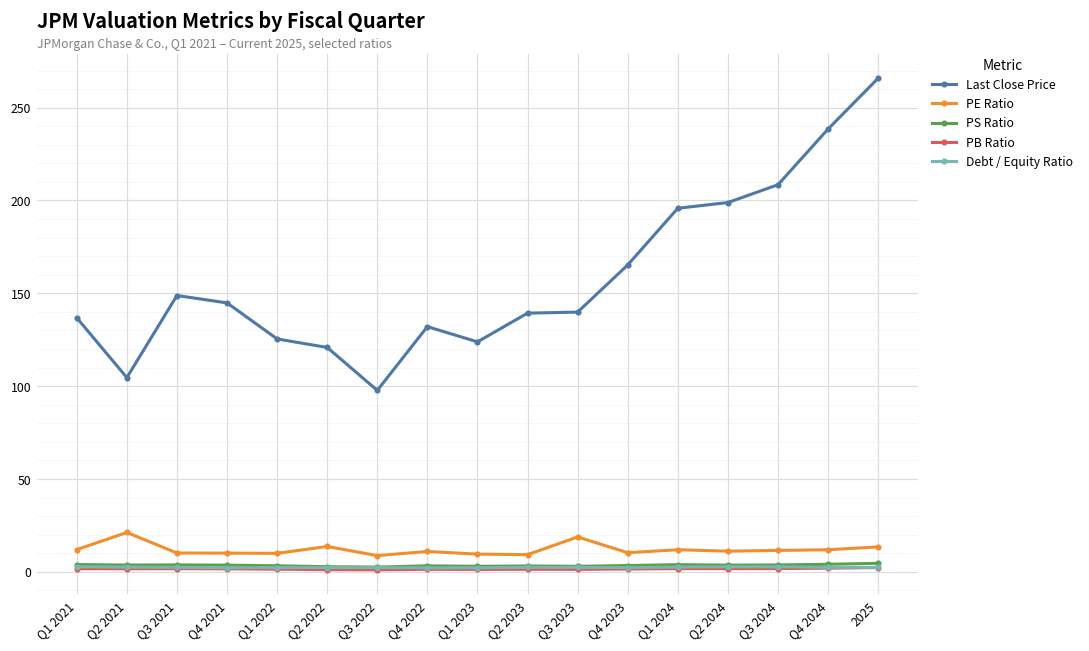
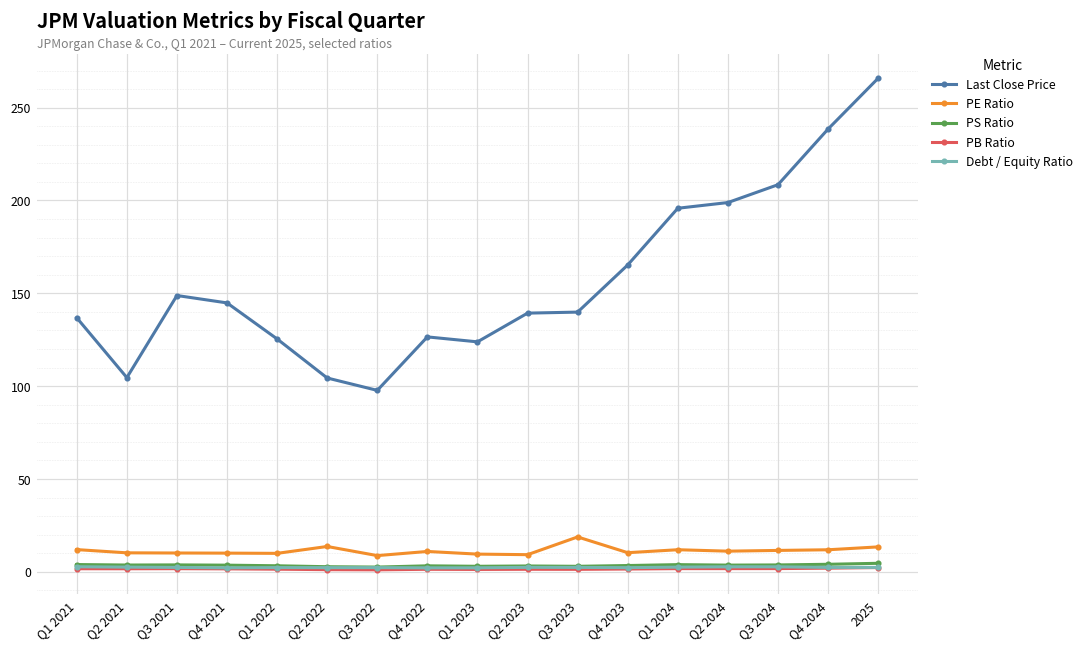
  {
    "Last Close Price": {
      "Q1 2021": 137,
      "Q2 2021": 105,
      "Q3 2021": 149,
      "Q4 2021": 145,
      "Q1 2022": 125,
-     "Q2 2022": 121,
+     "Q2 2022": 104,
      "Q3 2022": 98,
-     "Q4 2022": 132,
+     "Q4 2022": 127,
      "Q1 2023": 124,
      "Q2 2023": 139,
      "Q3 2023": 140,
      "Q4 2023": 165,
      "Q1 2024": 196,
      "Q2 2024": 199,
      "Q3 2024": 209,
      "Q4 2024": 238,
      "2025": 266
    },
    "PE Ratio": {
      "Q1 2021": 12,
-     "Q2 2021": 21,
+     "Q2 2021": 10,
      "Q3 2021": 10,
      "Q4 2021": 10,
      "Q1 2022": 10,
      "Q2 2022": 14,
      "Q3 2022": 9,
      "Q4 2022": 11,
      "Q1 2023": 10,
      "Q2 2023": 9,
      "Q3 2023": 19,
      "Q4 2023": 10,
      "Q1 2024": 12,
      "Q2 2024": 11,
      "Q3 2024": 12,
      "Q4 2024": 12,
      "2025": 13
    },
    "PS Ratio": {
      "Q4 2024": 4,
      "2025": 5
    }
  }
